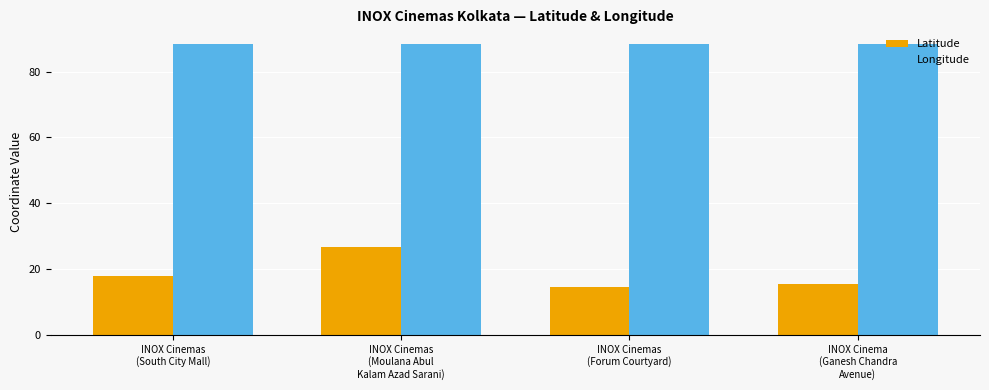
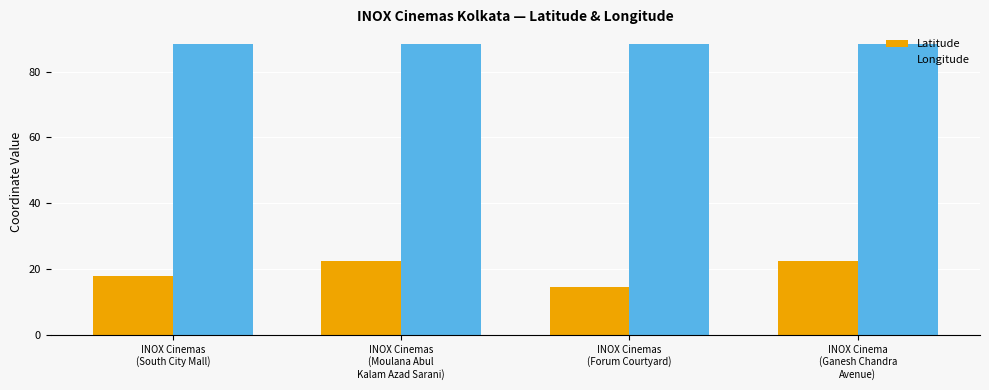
  {
    "Latitude": {
      "INOX Cinemas (South City Mall)": 18,
-     "INOX Cinemas (Moulana Abul Kalam Azad Sarani)": 27,
+     "INOX Cinemas (Moulana Abul Kalam Azad Sarani)": 23,
      "INOX Cinemas (Forum Courtyard)": 14,
-     "INOX Cinema (Ganesh Chandra Avenue)": 15
+     "INOX Cinema (Ganesh Chandra Avenue)": 23
    },
    "Longitude": {
      "INOX Cinemas (South City Mall)": 88,
      "INOX Cinemas (Moulana Abul Kalam Azad Sarani)": 88,
      "INOX Cinemas (Forum Courtyard)": 88,
      "INOX Cinema (Ganesh Chandra Avenue)": 88
    }
  }
